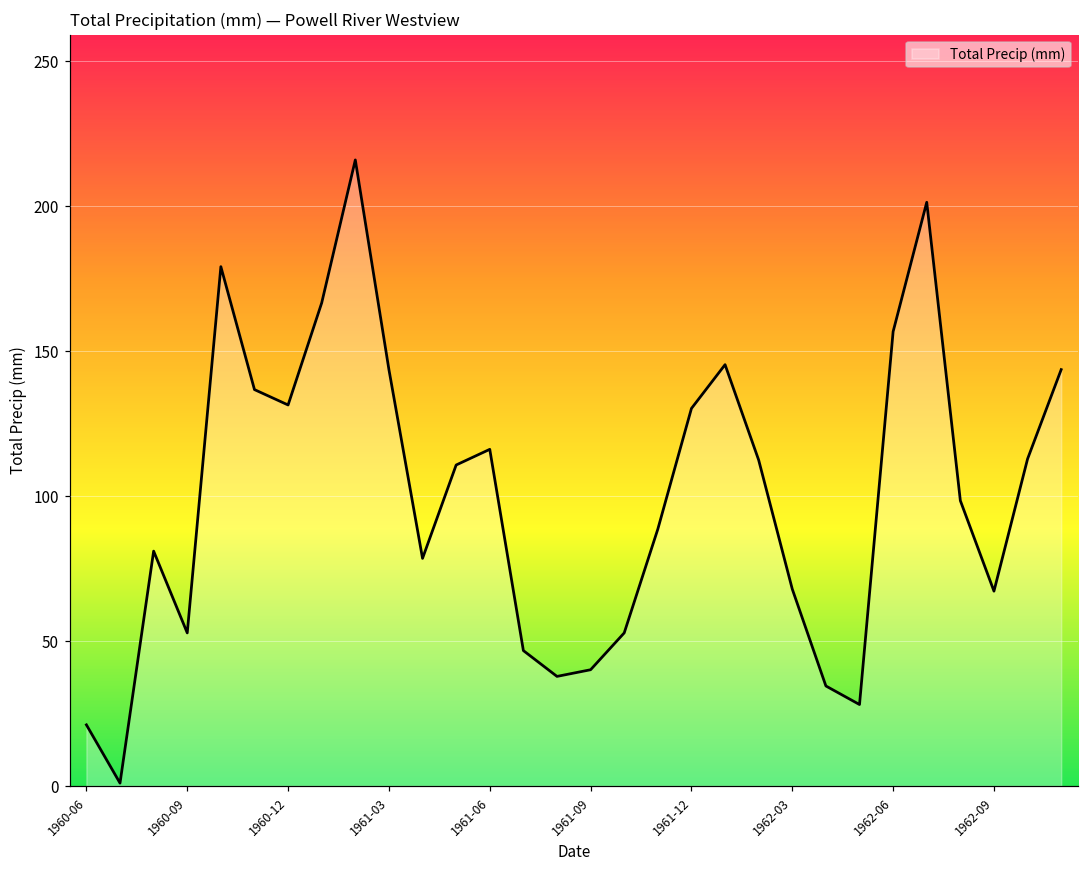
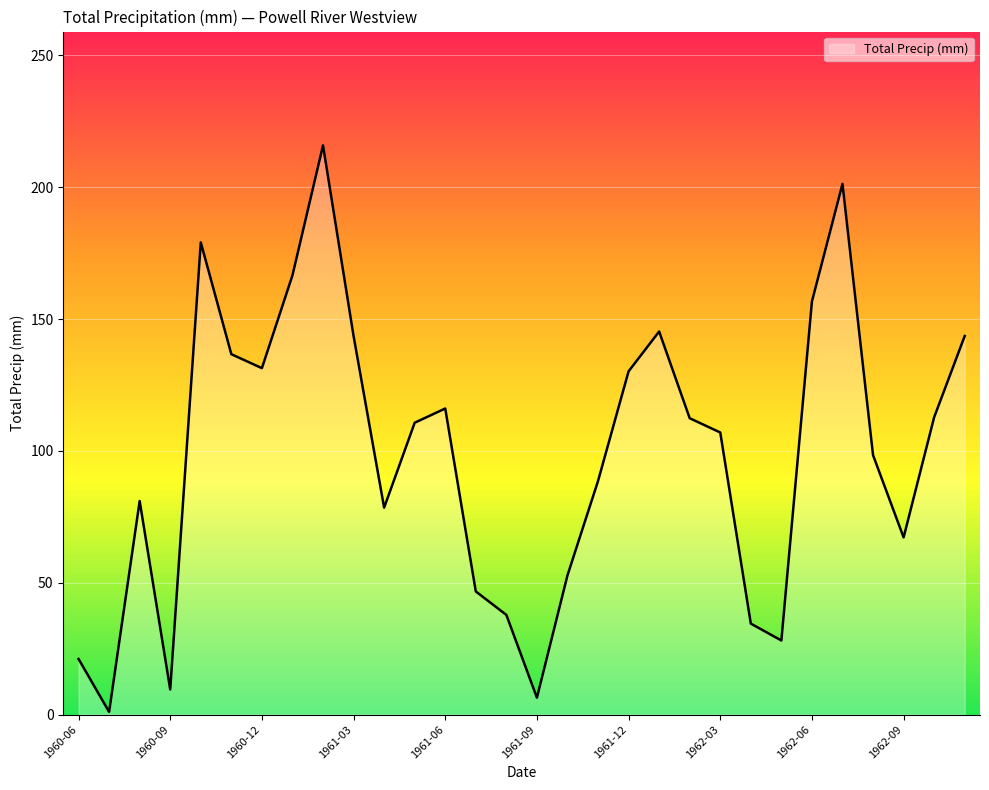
  {
    "1960-06": 21,
-   "1960-09": 53,
+   "1960-09": 10,
    "1960-12": 131,
    "1961-03": 144,
    "1961-06": 116,
-   "1961-09": 40,
+   "1961-09": 6,
    "1961-12": 130,
-   "1962-03": 68,
+   "1962-03": 107,
    "1962-06": 157,
    "1962-09": 67
  }
